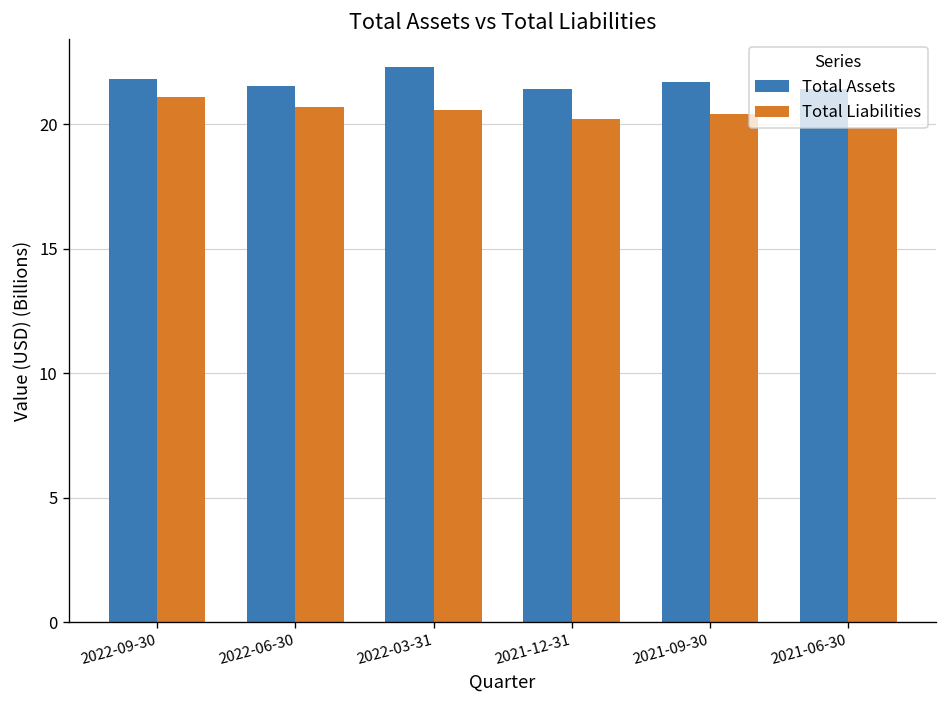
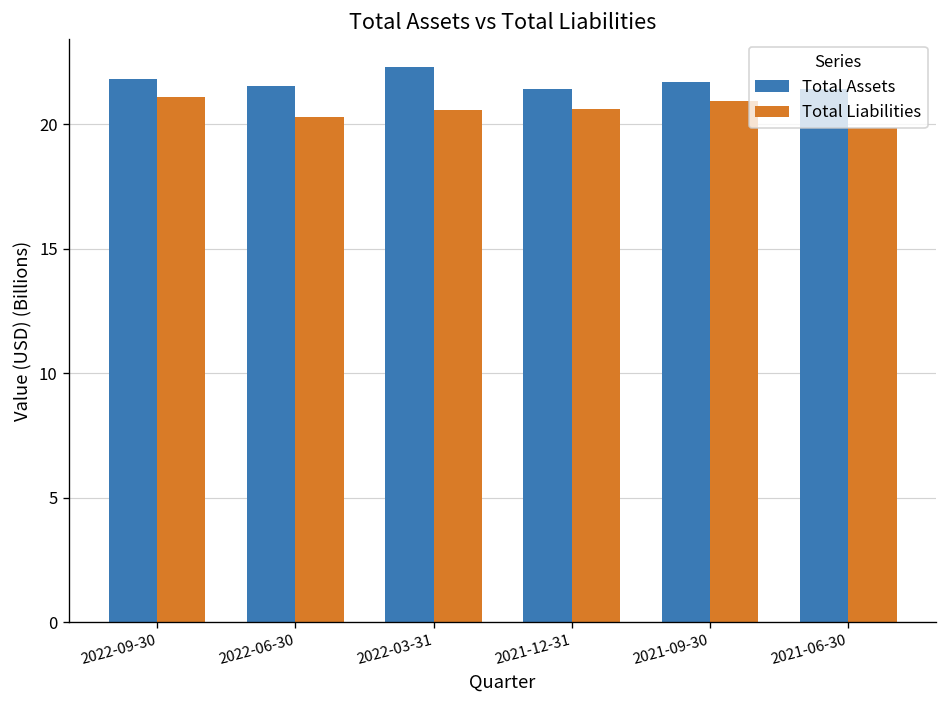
  {
    "Total Assets": {
      "2022-09-30": 21.8,
      "2022-06-30": 21.6,
      "2022-03-31": 22.3,
      "2021-12-31": 21.4,
      "2021-09-30": 21.7
    },
    "Total Liabilities": {
      "2022-09-30": 21.1,
-     "2022-06-30": 20.7,
+     "2022-06-30": 20.3,
      "2022-03-31": 20.6,
-     "2021-12-31": 20.2,
-     "2021-09-30": 20.4,
+     "2021-12-31": 20.6,
+     "2021-09-30": 20.9,
      "2021-06-30": 19.9
    }
  }
